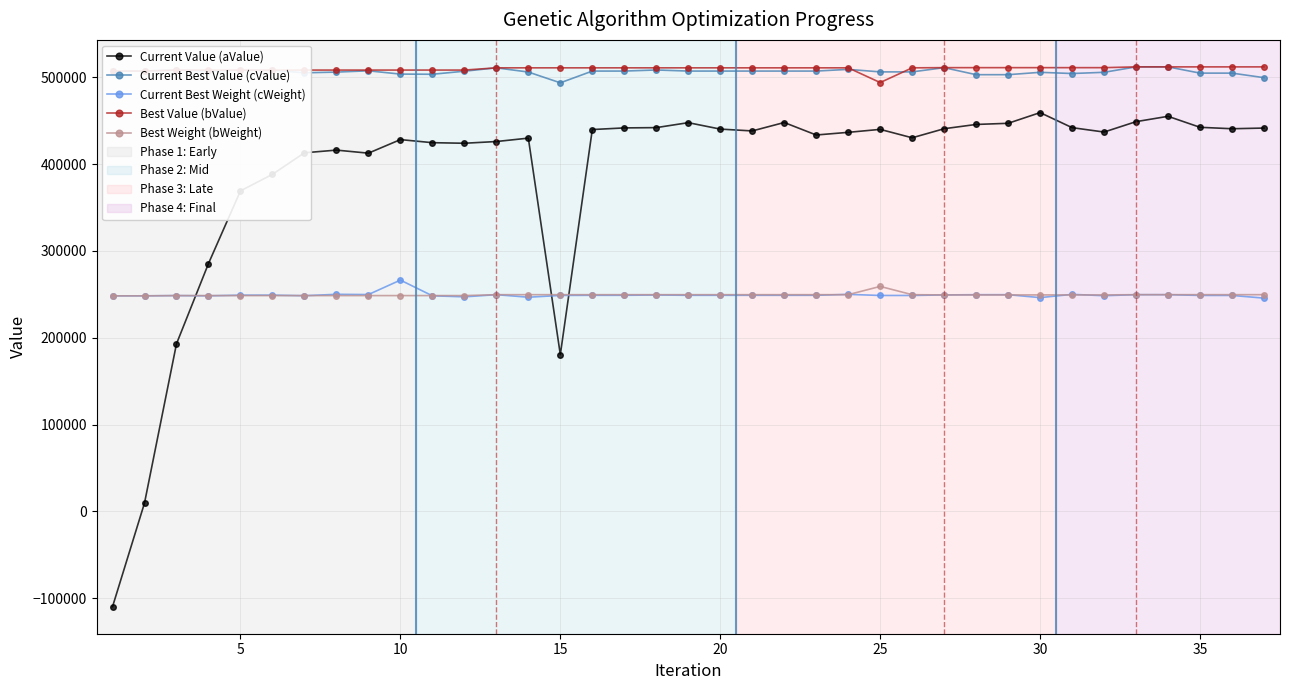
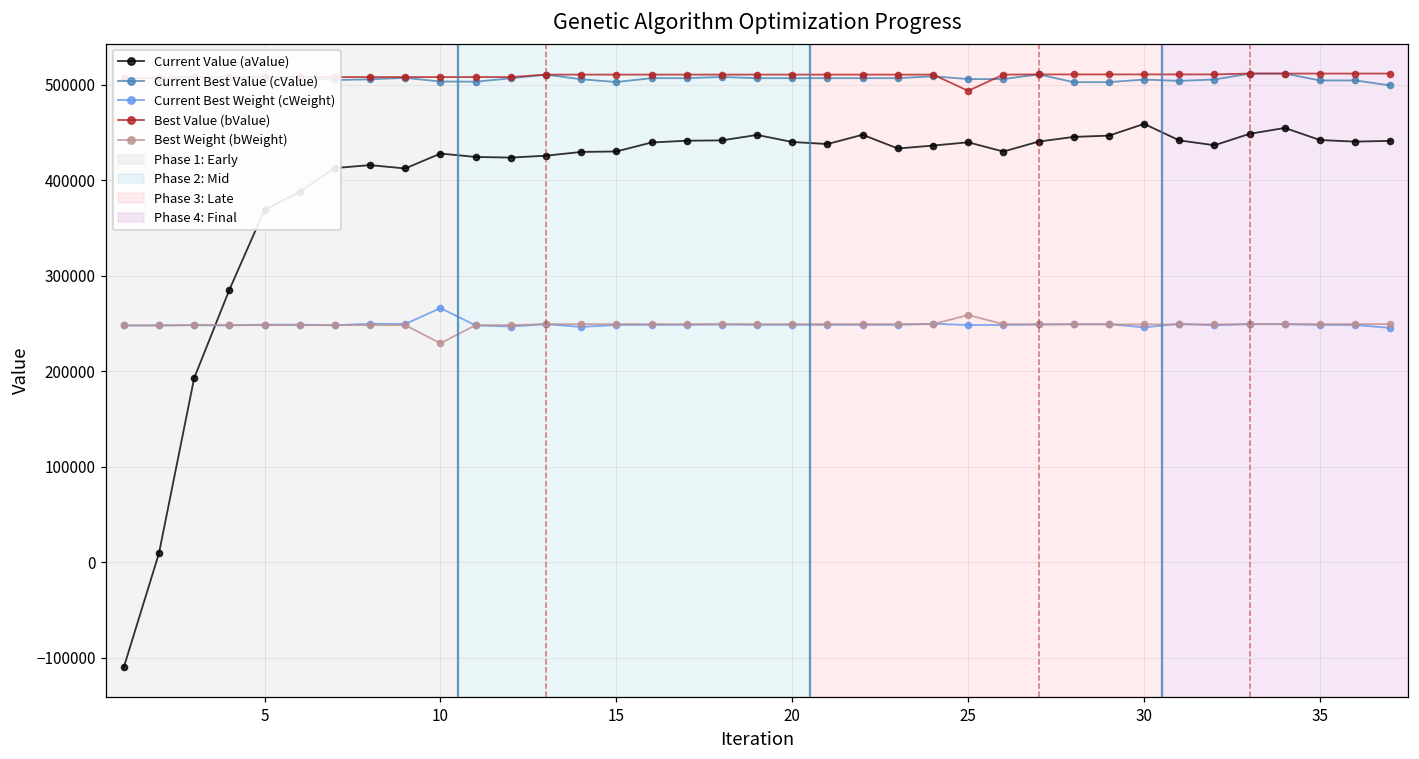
  {
    "Current Value (aValue)": {
      "10": 430000,
-     "15": 180000,
+     "15": 430000,
      "20": 440000,
      "25": 440000,
      "30": 460000,
      "35": 440000
    },
    "Current Best Value (cValue)": {
      "10": 500000,
-     "15": 490000,
+     "15": 500000,
      "20": 510000,
      "25": 510000,
      "30": 510000,
      "35": 500000
    },
    "Current Best Weight (cWeight)": {
      "10": 270000,
      "25": 250000,
      "30": 250000
    },
    "Best Value (bValue)": {
      "10": 510000,
      "15": 510000,
      "20": 510000,
      "25": 490000,
      "30": 510000,
      "35": 510000
    },
    "Best Weight (bWeight)": {
-     "10": 250000,
+     "10": 230000,
      "25": 260000,
      "30": 250000
    }
  }
